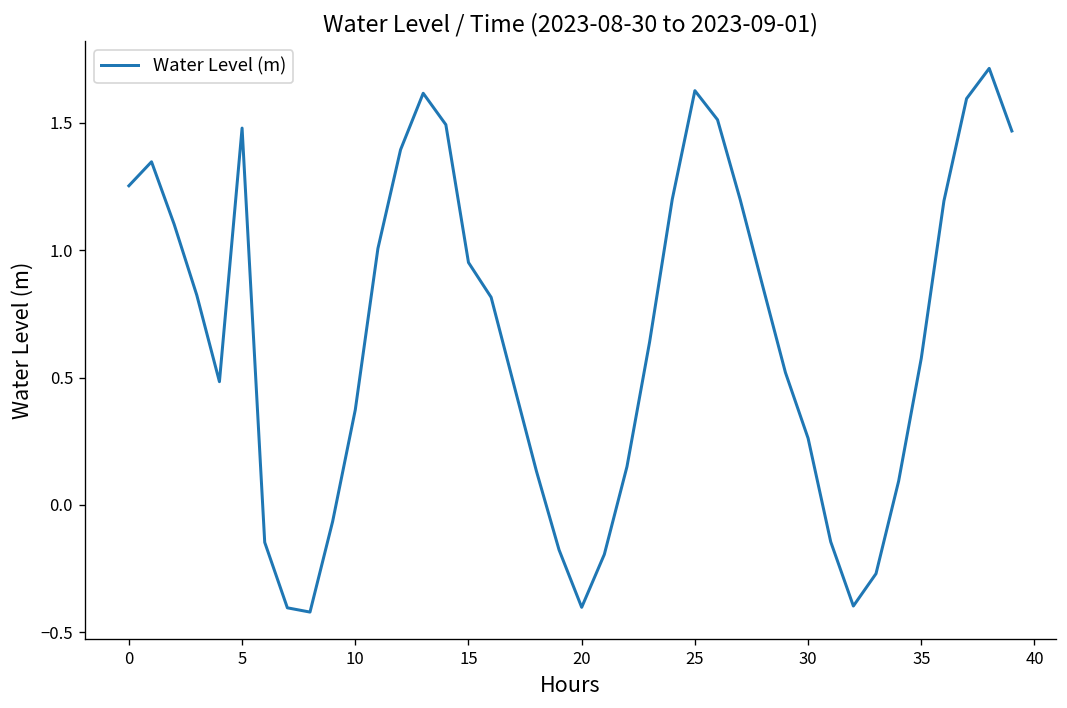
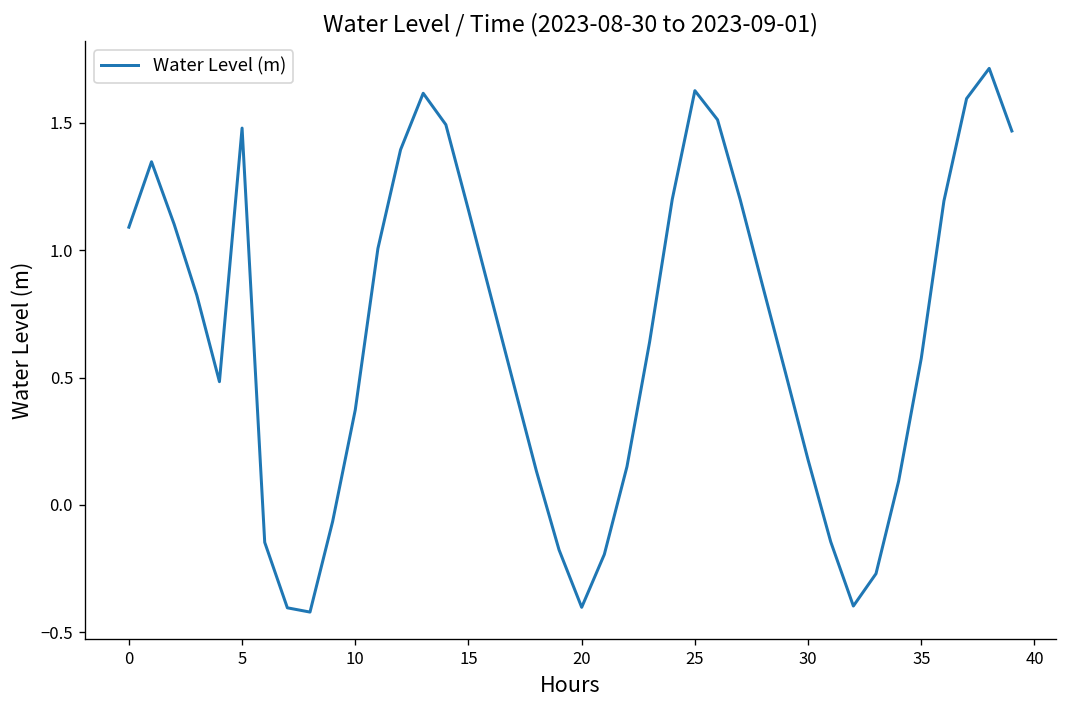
  {
-   "0": 1.25,
+   "0": 1.09,
    "5": 1.48,
    "10": 0.37,
-   "15": 0.95,
+   "15": 1.16,
    "20": -0.40,
    "25": 1.63,
-   "30": 0.26,
+   "30": 0.18,
    "35": 0.58
  }
